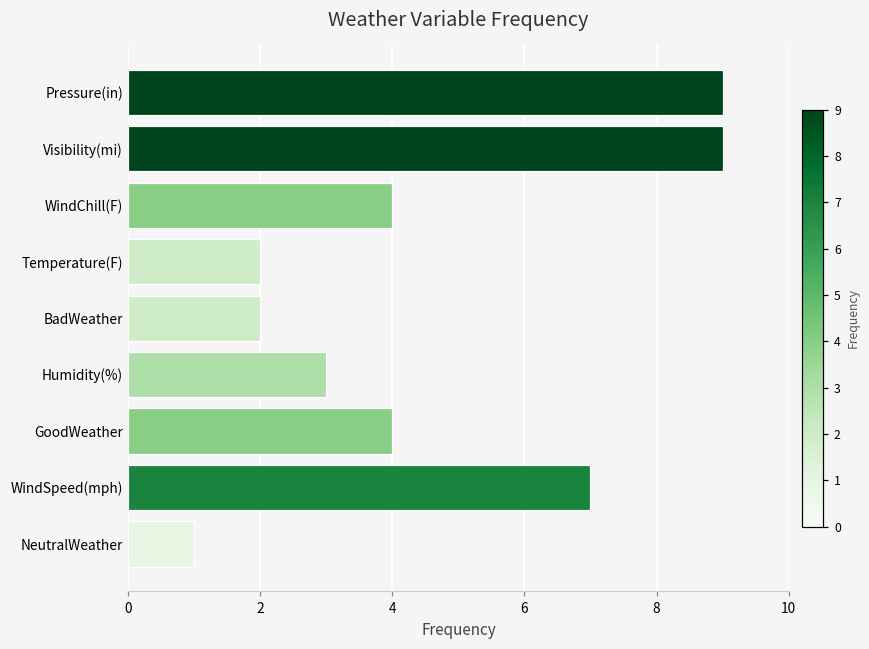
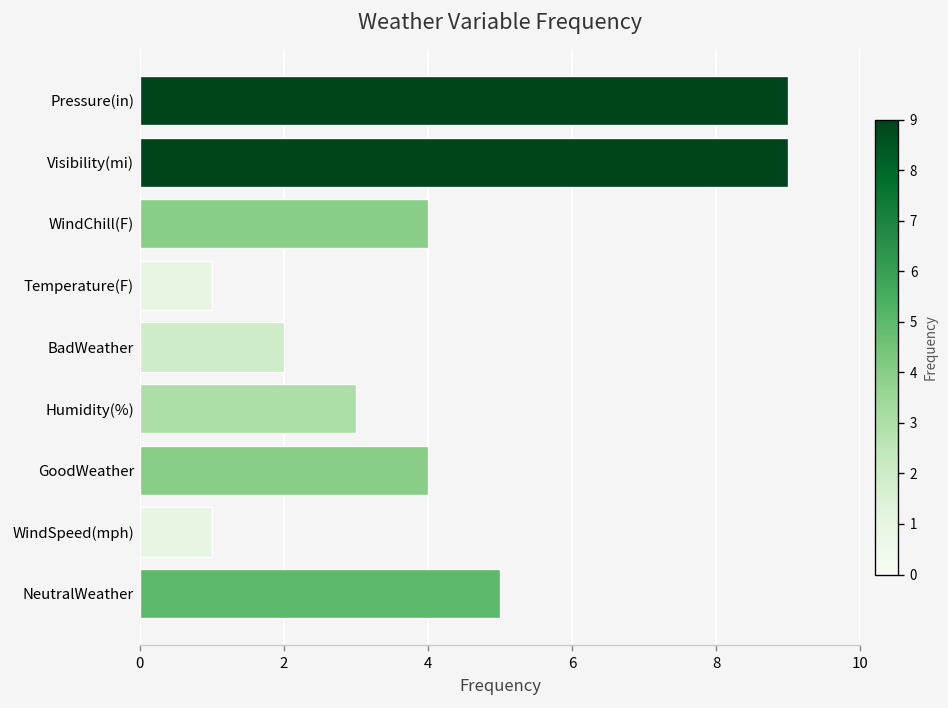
  {
    "Pressure(in)": 9,
    "Visibility(mi)": 9,
    "WindChill(F)": 4,
-   "Temperature(F)": 2,
+   "Temperature(F)": 1,
    "BadWeather": 2,
    "Humidity(%)": 3,
    "GoodWeather": 4,
-   "WindSpeed(mph)": 7,
-   "NeutralWeather": 1
+   "WindSpeed(mph)": 1,
+   "NeutralWeather": 5
  }
